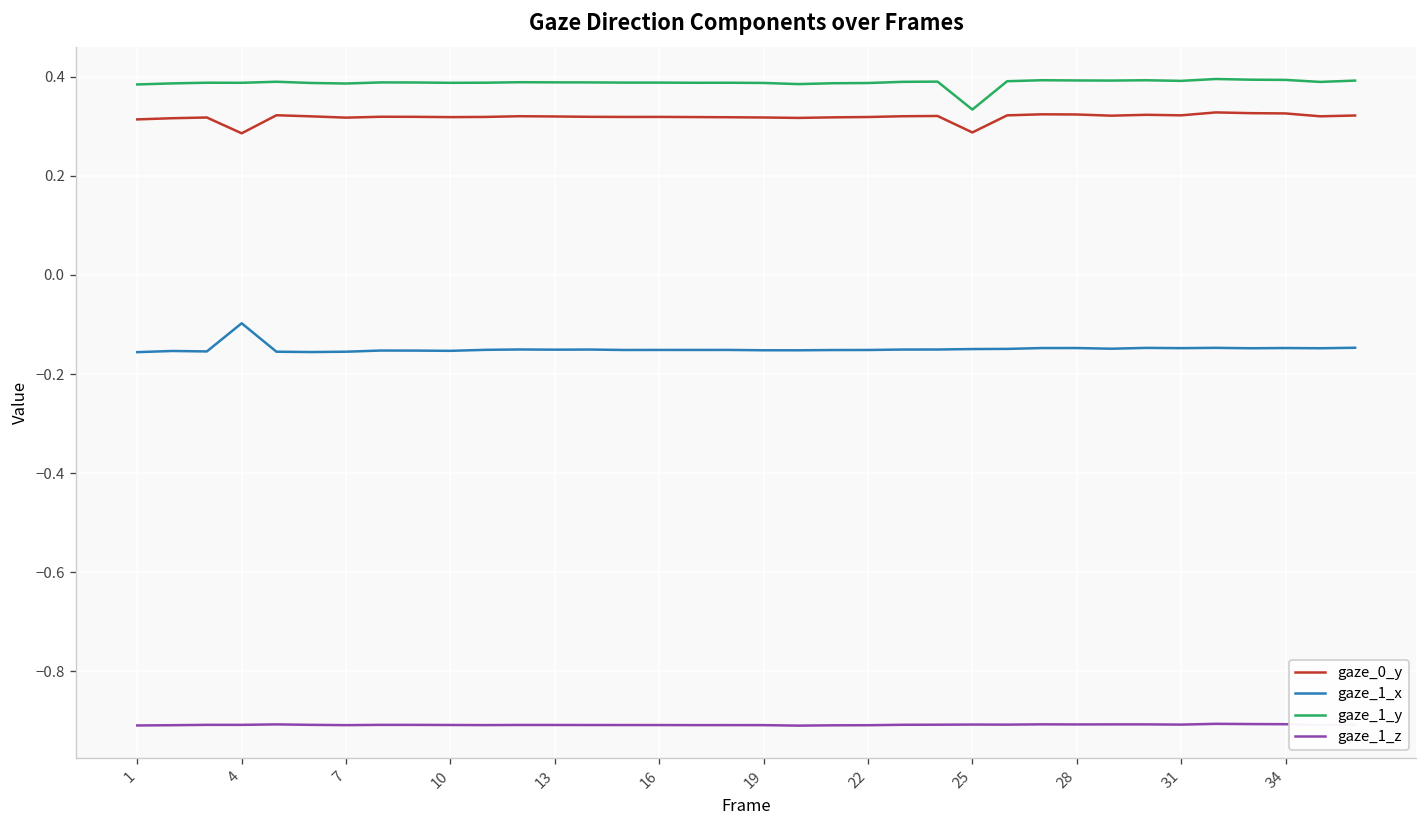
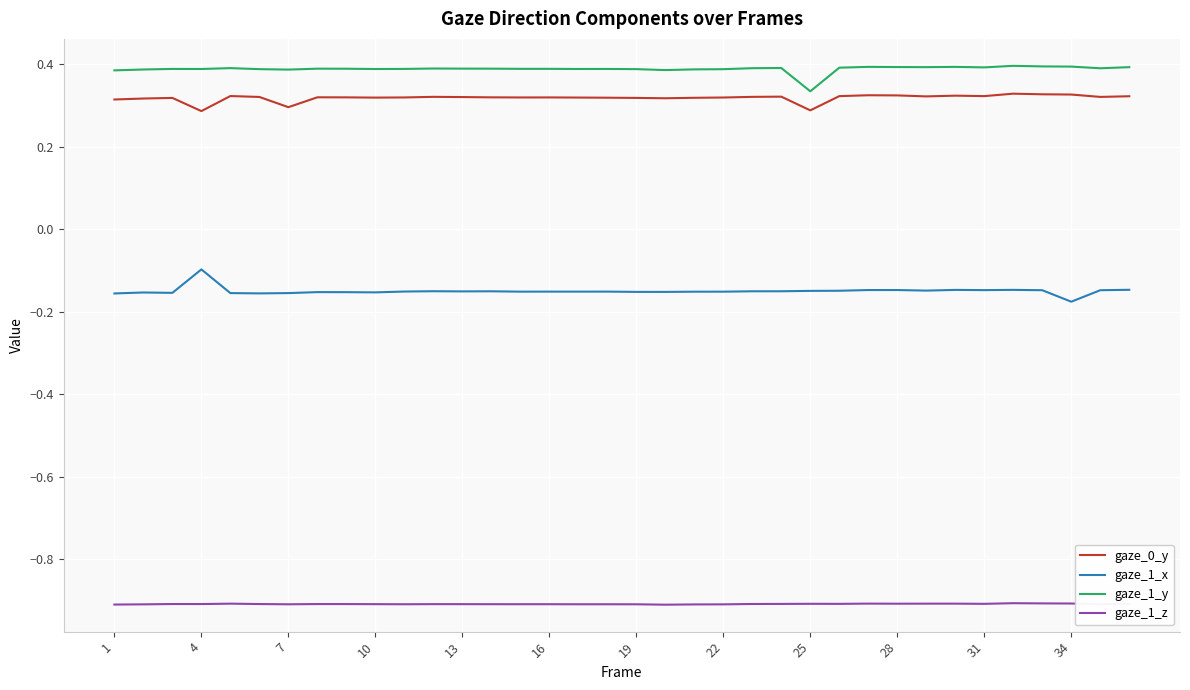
  {
    "gaze_0_y": {
      "1": 0.31,
      "4": 0.29,
-     "7": 0.32,
+     "7": 0.30,
      "10": 0.32,
      "13": 0.32,
      "16": 0.32,
      "19": 0.32,
      "22": 0.32,
      "25": 0.29,
      "28": 0.32,
      "31": 0.32,
      "34": 0.33
    },
    "gaze_1_x": {
      "1": -0.16,
      "4": -0.10,
      "7": -0.15,
      "10": -0.15,
      "13": -0.15,
      "16": -0.15,
      "19": -0.15,
      "22": -0.15,
      "25": -0.15,
      "28": -0.15,
      "31": -0.15,
-     "34": -0.15
+     "34": -0.18
    },
    "gaze_1_y": {
      "1": 0.38,
      "4": 0.39,
      "7": 0.39,
      "10": 0.39,
      "13": 0.39,
      "16": 0.39,
      "19": 0.39,
      "22": 0.39,
      "25": 0.33,
      "28": 0.39,
      "31": 0.39,
      "34": 0.39
    },
    "gaze_1_z": {
      "1": -0.91,
      "4": -0.91,
      "7": -0.91,
      "10": -0.91,
      "13": -0.91,
      "16": -0.91,
      "19": -0.91,
      "22": -0.91,
      "25": -0.91,
      "28": -0.91,
      "31": -0.91,
      "34": -0.91
    }
  }
